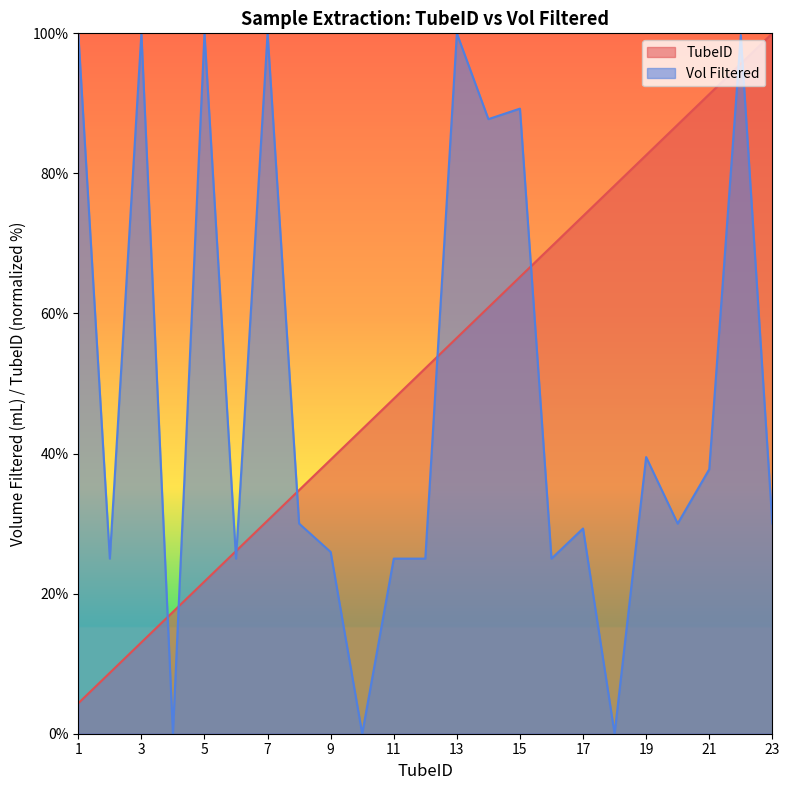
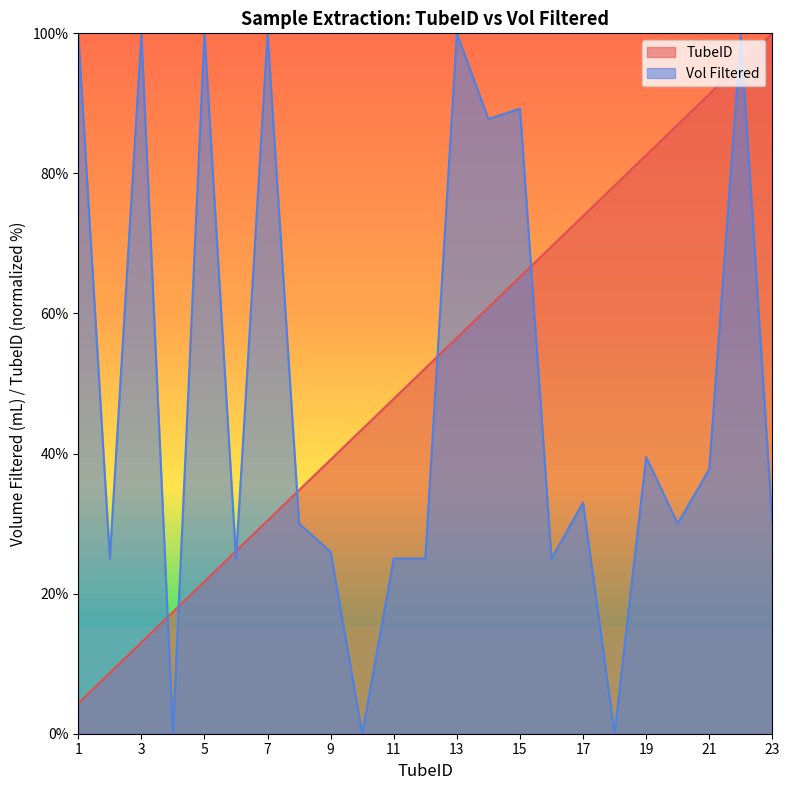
  {
    "TubeID": {
      "1": "4%",
      "3": "13%",
      "5": "22%",
      "7": "30%",
      "9": "39%",
      "11": "48%",
      "13": "57%",
      "15": "65%",
      "17": "74%",
      "19": "83%",
      "21": "91%",
      "23": "100%"
    },
    "Vol Filtered": {
      "1": "100%",
      "3": "100%",
      "5": "100%",
      "7": "100%",
      "9": "26%",
      "11": "25%",
      "13": "100%",
      "15": "89%",
-     "17": "29%",
+     "17": "33%",
      "19": "40%",
      "21": "38%",
      "23": "30%"
    }
  }
